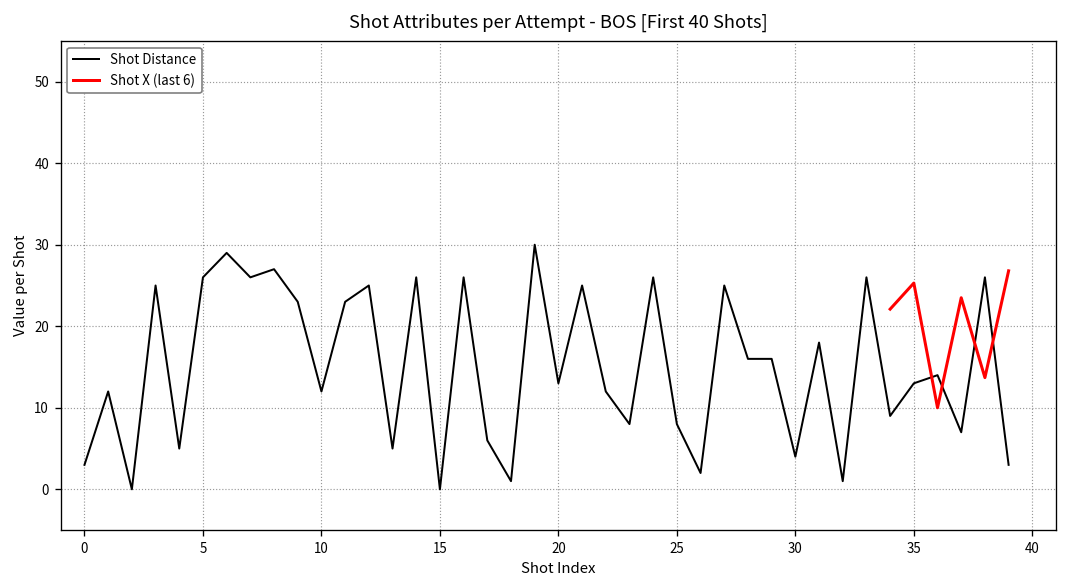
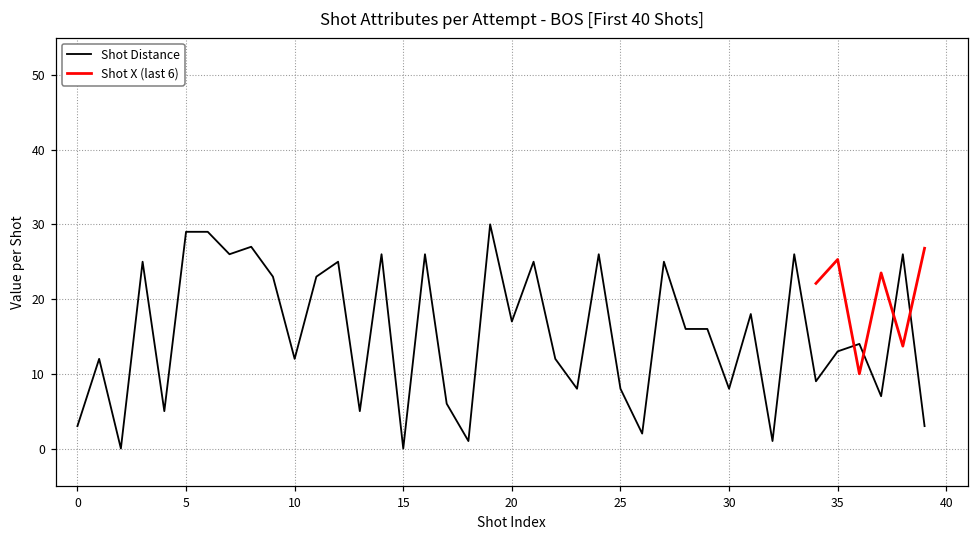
  {
    "Shot Distance": {
      "0": 3,
-     "5": 26,
+     "5": 29,
      "10": 12,
      "15": 0,
-     "20": 13,
+     "20": 17,
      "25": 8,
-     "30": 4,
+     "30": 8,
      "35": 13
    },
    "Shot X (last 6)": {
      "35": 25
    }
  }
